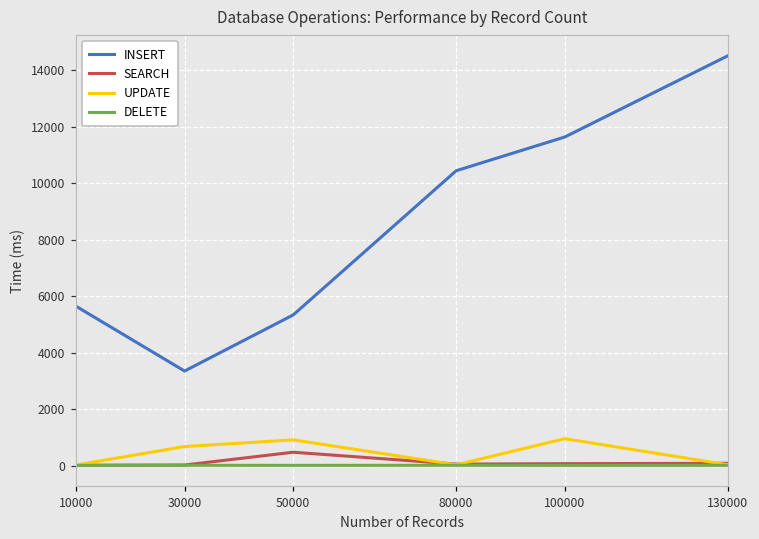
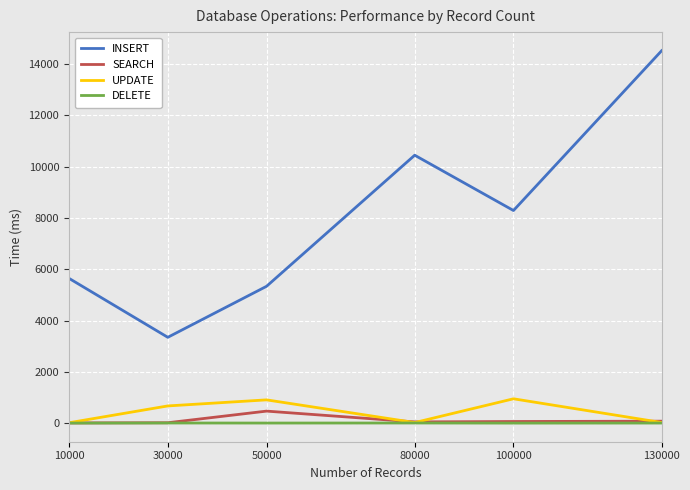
  {
    "INSERT": {
      "10000": 5600,
      "30000": 3300,
      "50000": 5300,
      "80000": 10400,
-     "100000": 11600,
+     "100000": 8300,
      "130000": 14500
    },
    "SEARCH": {
      "50000": 500
    },
    "UPDATE": {
      "30000": 700,
      "50000": 900,
      "100000": 1000
    },
    "DELETE": {
      "50000": 0
    }
  }
